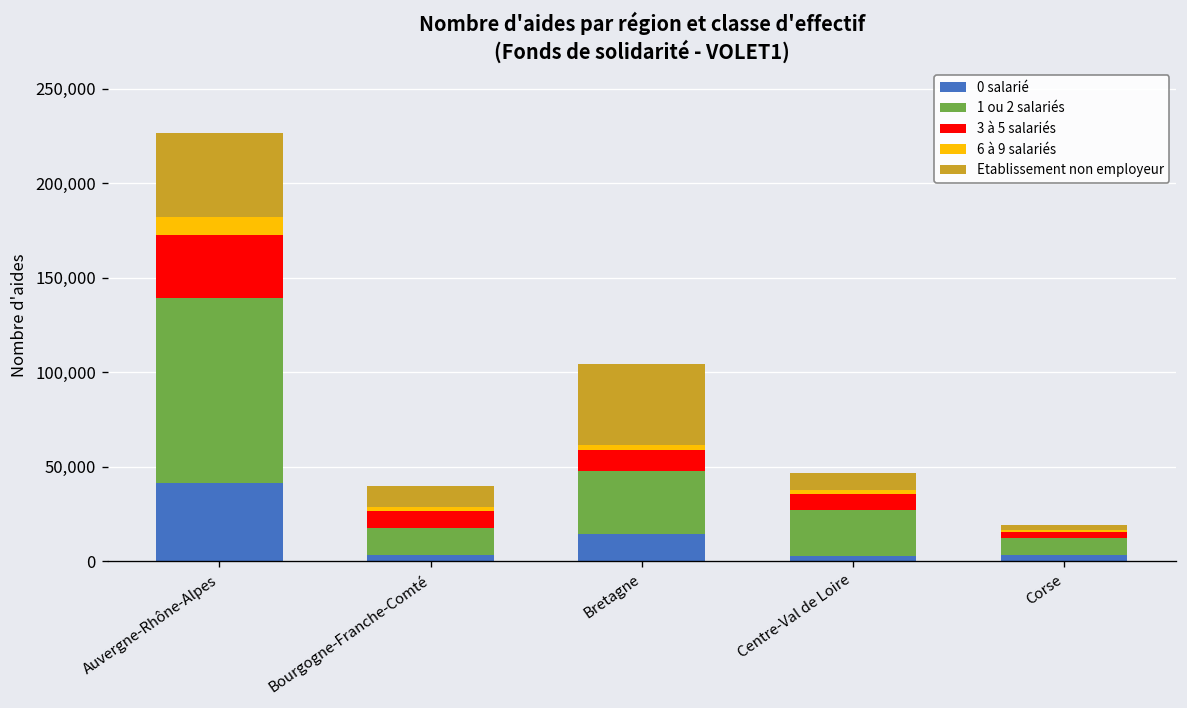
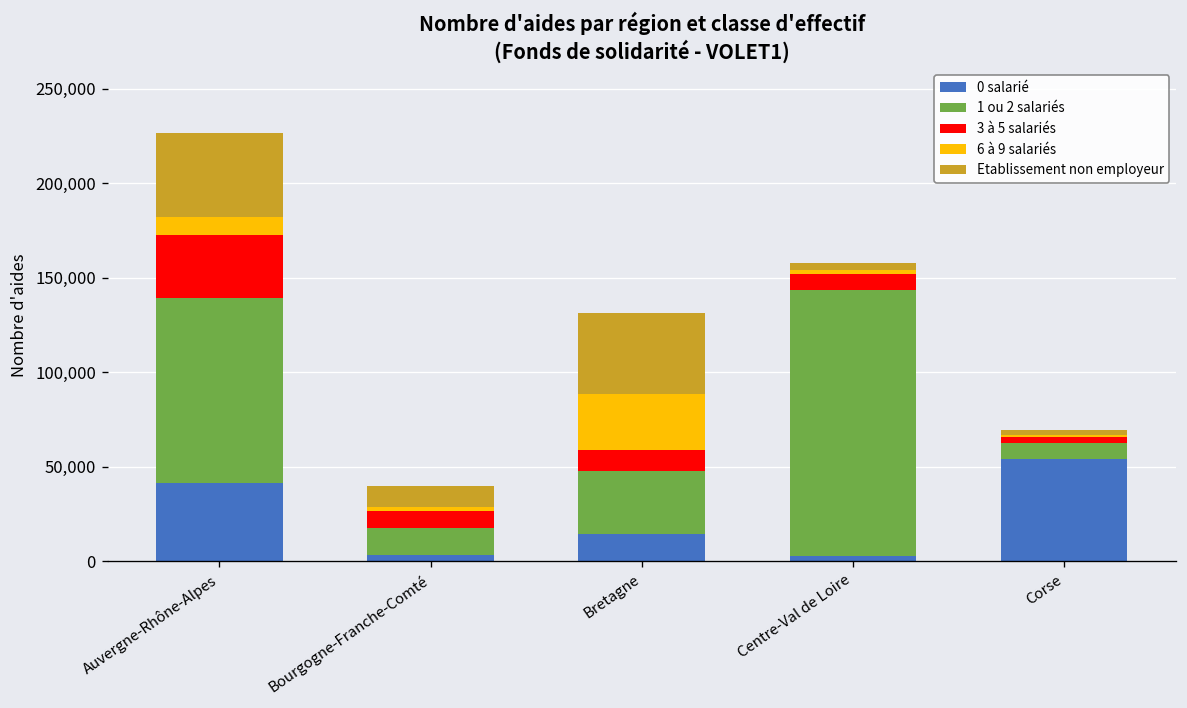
  {
    "0 salarié": {
      "Auvergne-Rhône-Alpes": "41,000",
      "Bourgogne-Franche-Comté": "3,000",
      "Bretagne": "14,000",
      "Centre-Val de Loire": "3,000",
-     "Corse": "4,000"
+     "Corse": "54,000"
    },
    "1 ou 2 salariés": {
      "Auvergne-Rhône-Alpes": "98,000",
      "Bourgogne-Franche-Comté": "14,000",
      "Bretagne": "34,000",
-     "Centre-Val de Loire": "24,000",
+     "Centre-Val de Loire": "140,000",
      "Corse": "9,000"
    },
    "3 à 5 salariés": {
      "Auvergne-Rhône-Alpes": "33,000",
      "Bourgogne-Franche-Comté": "9,000",
      "Bretagne": "11,000",
      "Centre-Val de Loire": "8,000",
      "Corse": "3,000"
    },
    "6 à 9 salariés": {
      "Auvergne-Rhône-Alpes": "10,000",
      "Bourgogne-Franche-Comté": "2,000",
-     "Bretagne": "3,000",
+     "Bretagne": "30,000",
      "Centre-Val de Loire": "2,000"
    },
    "Etablissement non employeur": {
      "Auvergne-Rhône-Alpes": "44,000",
      "Bourgogne-Franche-Comté": "11,000",
      "Bretagne": "43,000",
-     "Centre-Val de Loire": "9,000",
+     "Centre-Val de Loire": "4,000",
      "Corse": "3,000"
    }
  }
